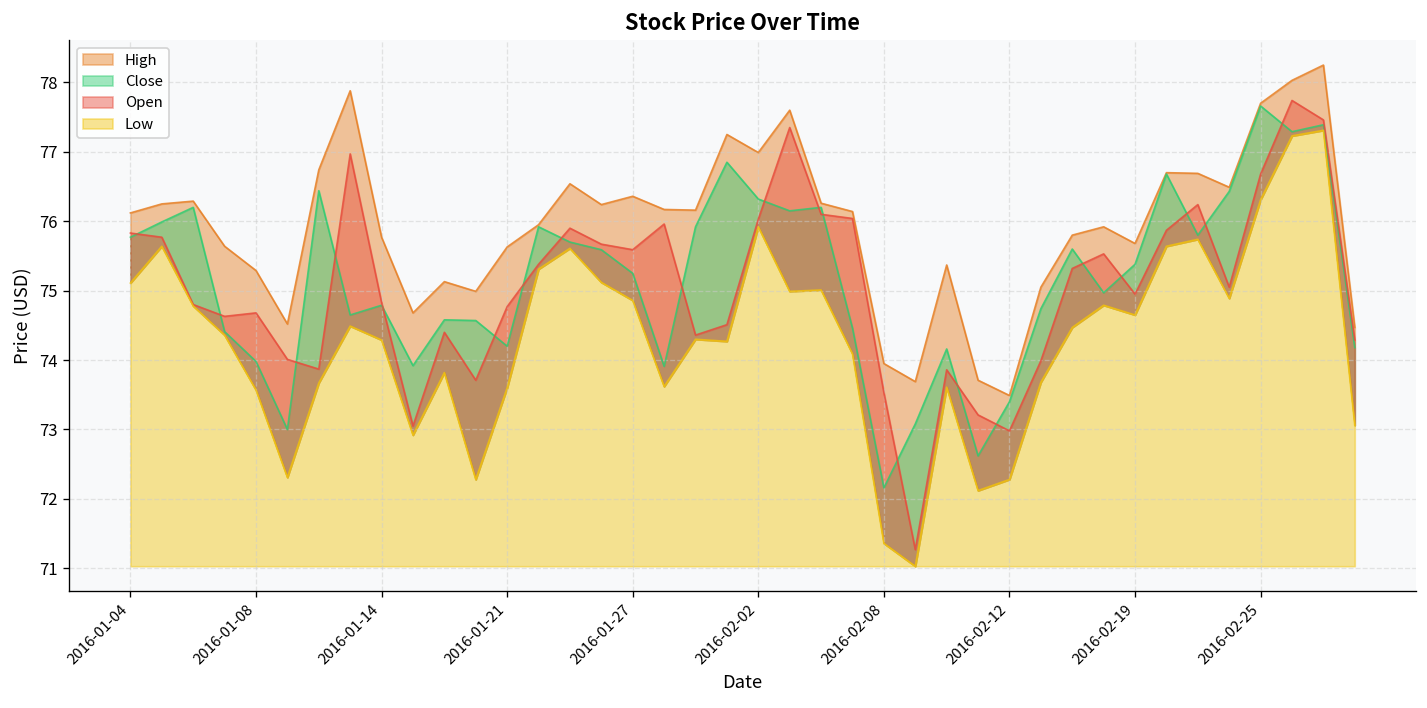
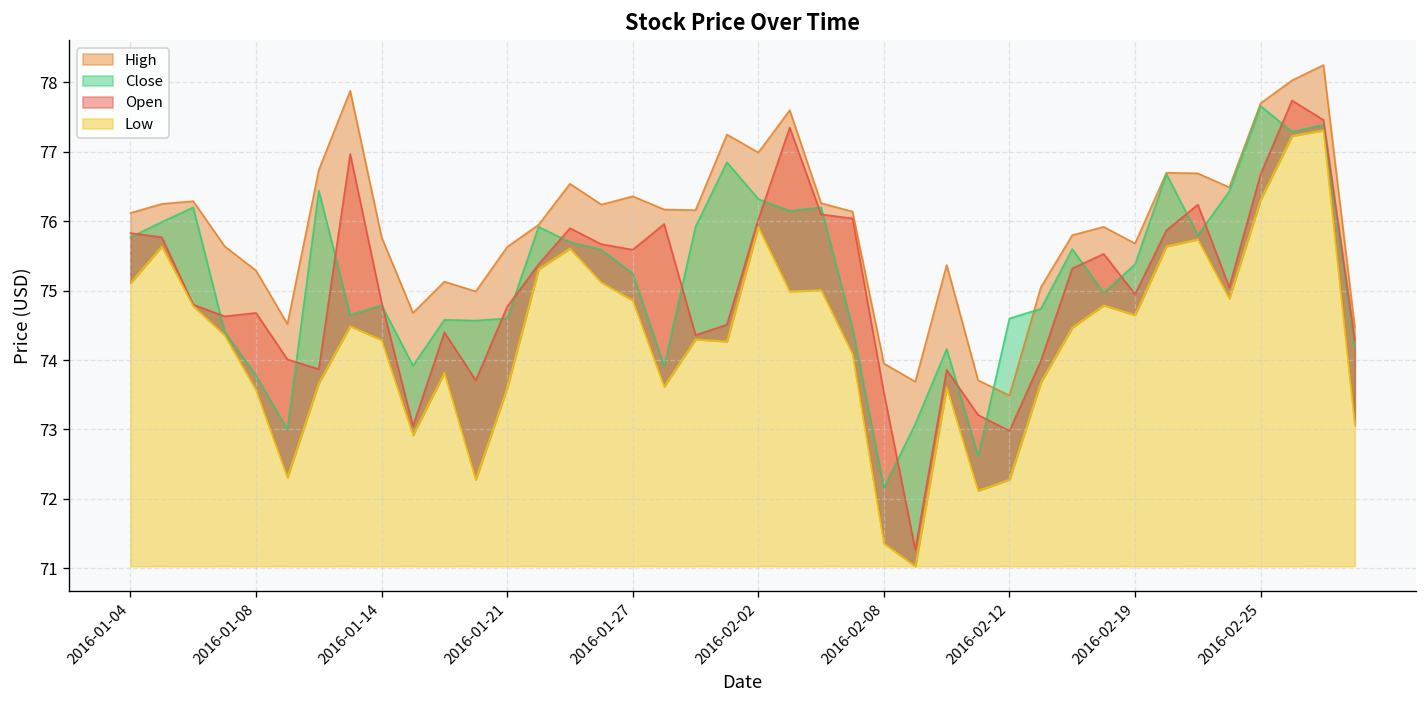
  {
    "Close": {
      "2016-01-04": 75.8,
-     "2016-01-08": 74.0,
-     "2016-01-21": 74.2,
+     "2016-01-08": 73.8,
+     "2016-01-21": 74.6,
      "2016-01-27": 75.3,
      "2016-02-02": 76.3,
      "2016-02-08": 72.2,
-     "2016-02-12": 73.4,
+     "2016-02-12": 74.6,
      "2016-02-19": 75.4
    }
  }
